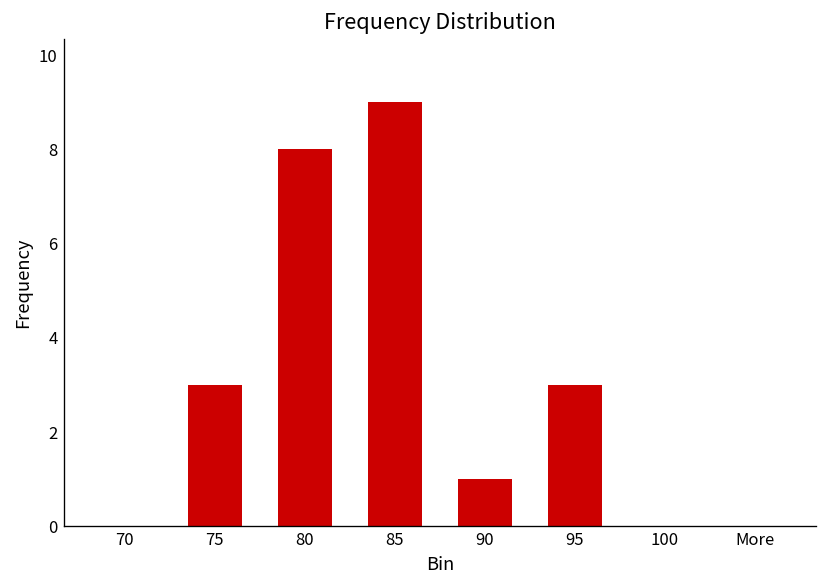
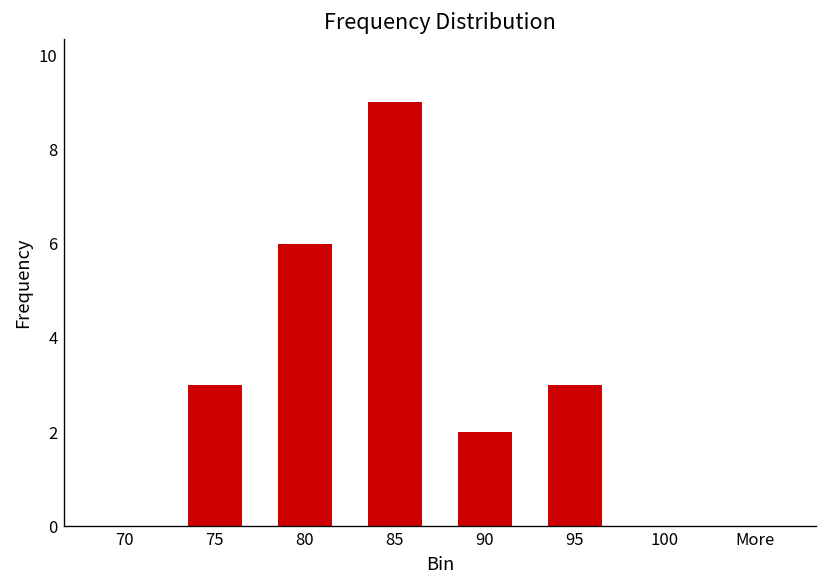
  {
    "70": 0,
    "75": 3,
-   "80": 8,
+   "80": 6,
    "85": 9,
-   "90": 1,
+   "90": 2,
    "95": 3,
    "100": 0,
    "More": 0
  }
